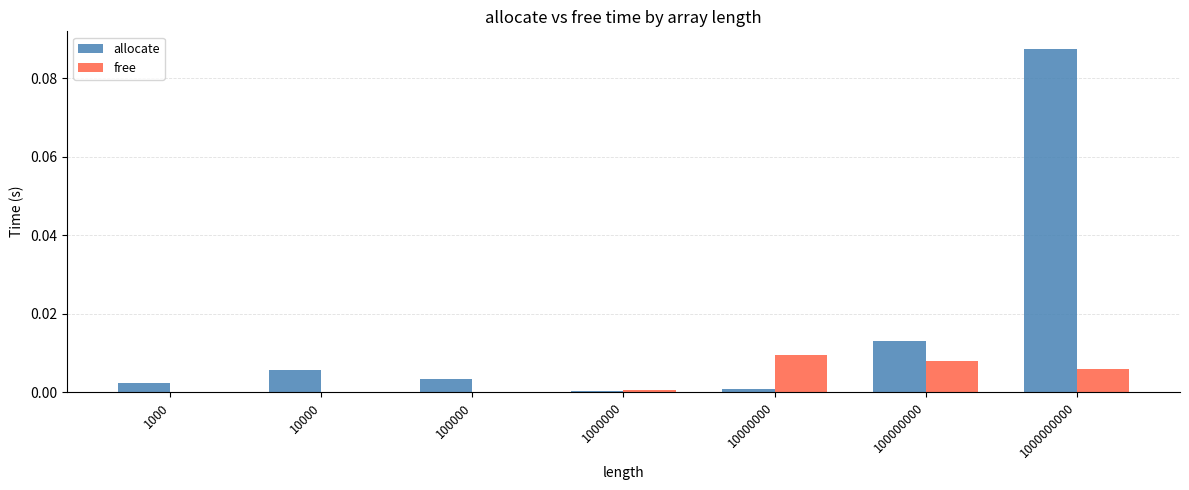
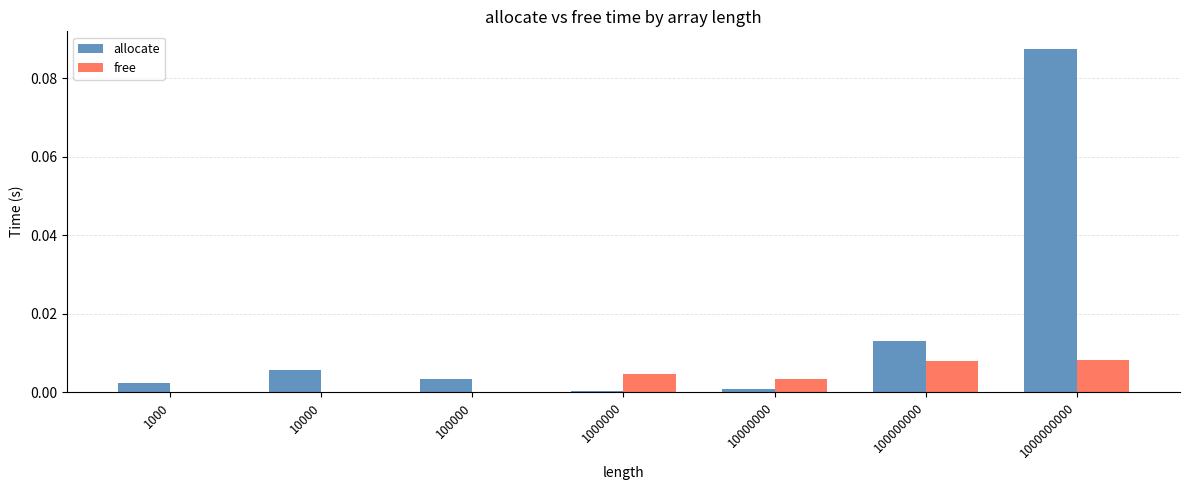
  {
    "allocate": {
      "1000": 0.002,
      "10000": 0.006,
      "100000": 0.003,
      "10000000": 0.001,
      "100000000": 0.013,
      "1000000000": 0.088
    },
    "free": {
-     "1000000": 0.001,
-     "10000000": 0.009,
+     "1000000": 0.005,
+     "10000000": 0.003,
      "100000000": 0.008,
-     "1000000000": 0.006
+     "1000000000": 0.008
    }
  }
